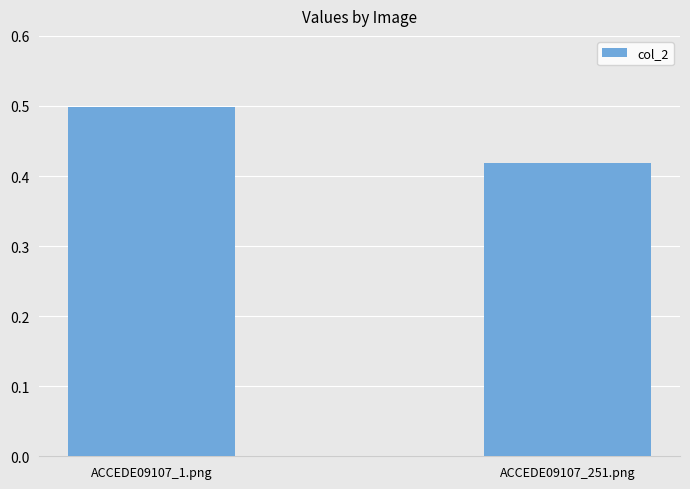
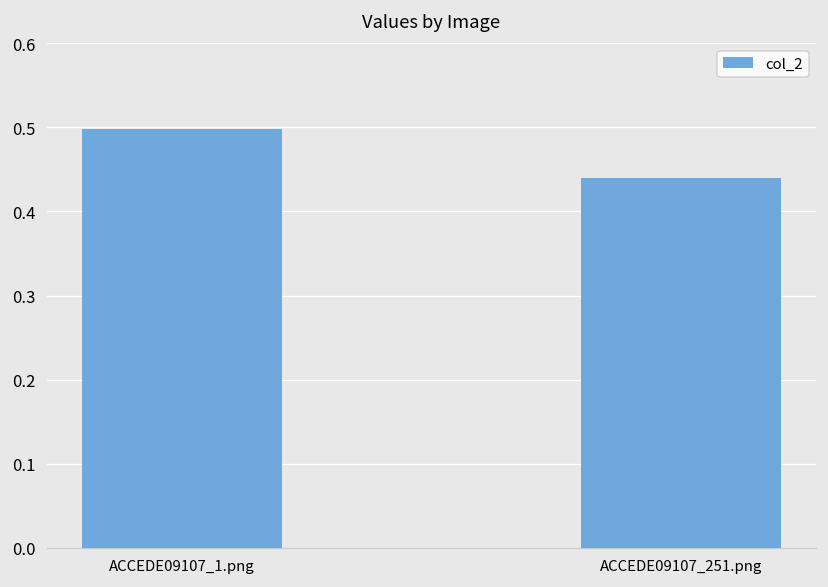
  {
    "ACCEDE09107_1.png": 0.50,
-   "ACCEDE09107_251.png": 0.42
+   "ACCEDE09107_251.png": 0.44
  }
